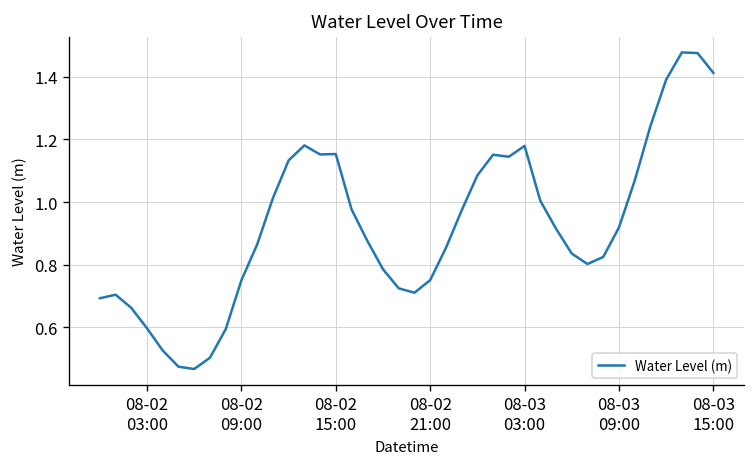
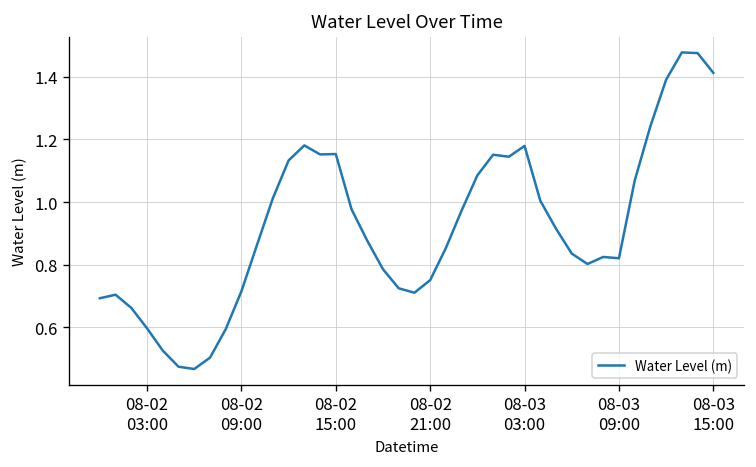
  {
    "08-02 03:00": 0.60,
-   "08-02 09:00": 0.75,
+   "08-02 09:00": 0.71,
    "08-02 15:00": 1.15,
    "08-02 21:00": 0.75,
    "08-03 03:00": 1.18,
-   "08-03 09:00": 0.92,
+   "08-03 09:00": 0.82,
    "08-03 15:00": 1.41
  }
